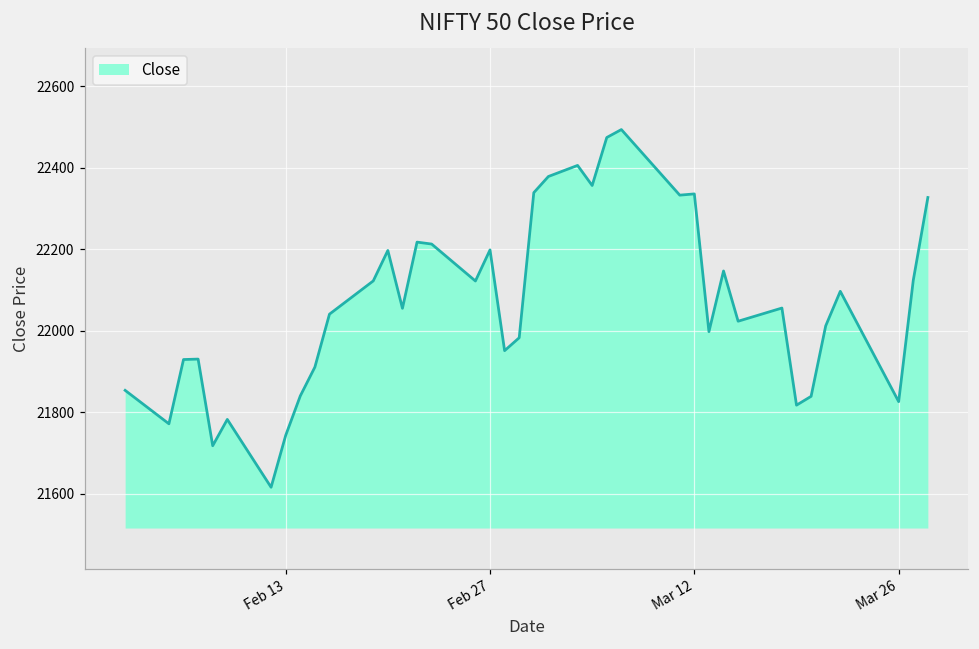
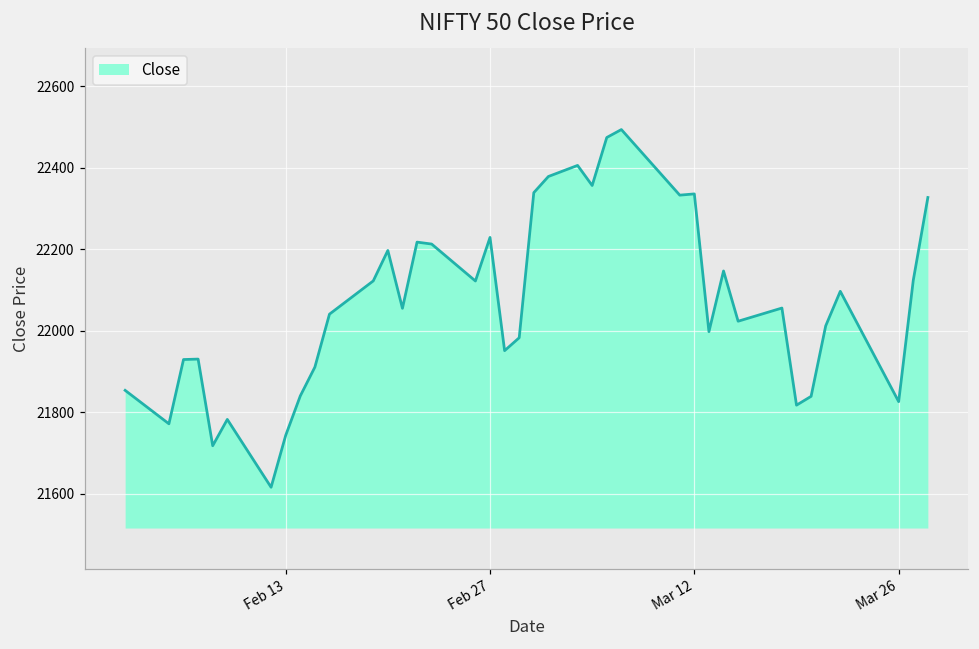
  {
    "Feb 13": 21740,
-   "Feb 27": 22200,
+   "Feb 27": 22230,
    "Mar 12": 22340,
    "Mar 26": 21830
  }
